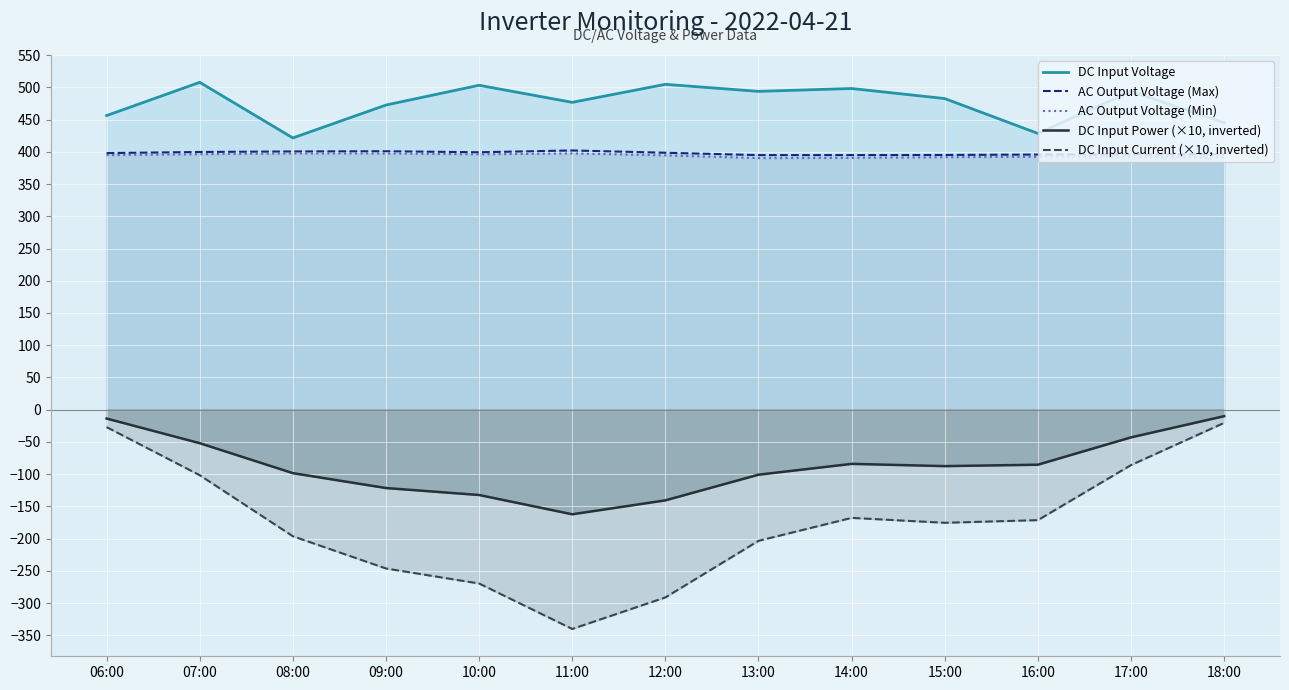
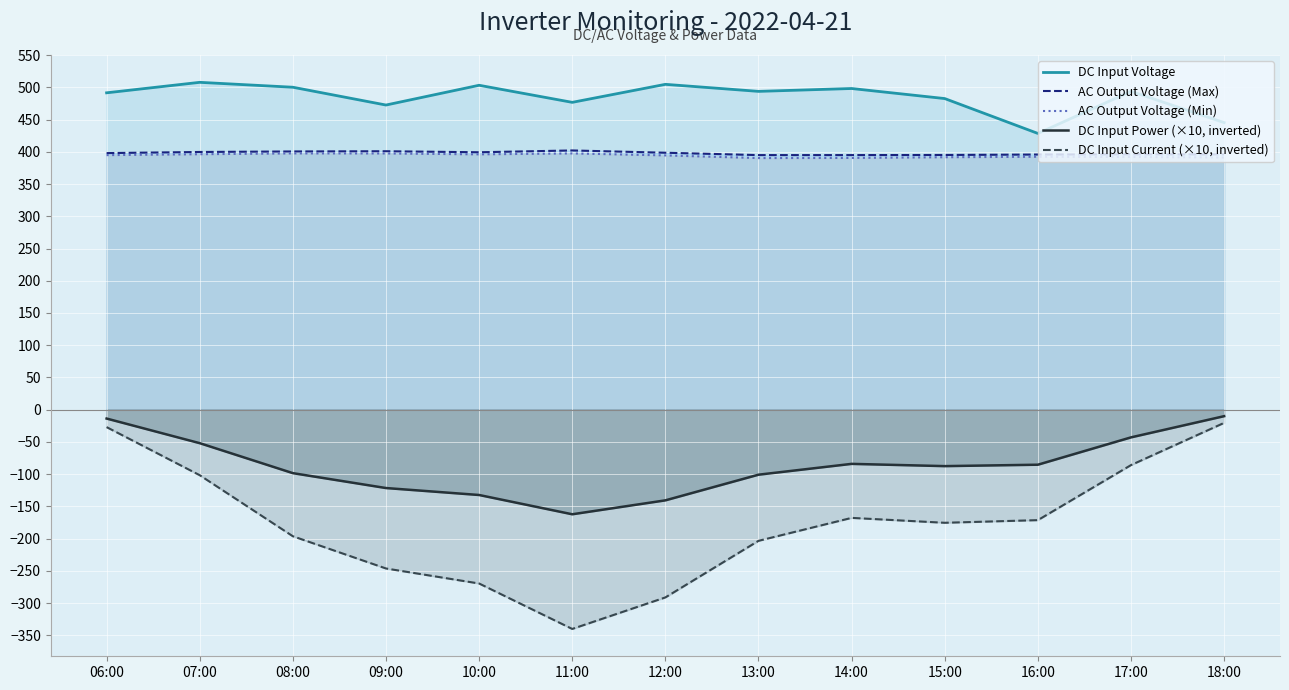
  {
    "DC Input Voltage": {
-     "06:00": 460,
+     "06:00": 490,
      "07:00": 510,
-     "08:00": 420,
+     "08:00": 500,
      "09:00": 470,
      "10:00": 500,
      "11:00": 480,
      "12:00": 500,
      "13:00": 490,
      "14:00": 500,
      "15:00": 480,
      "16:00": 430
    },
    "AC Output Voltage (Max)": {
      "11:00": 400,
      "12:00": 400,
      "13:00": 390,
      "14:00": 390
    }
  }
